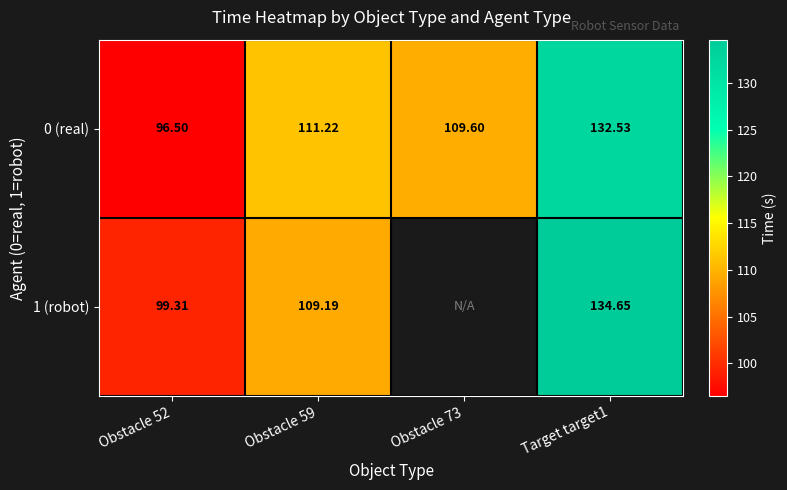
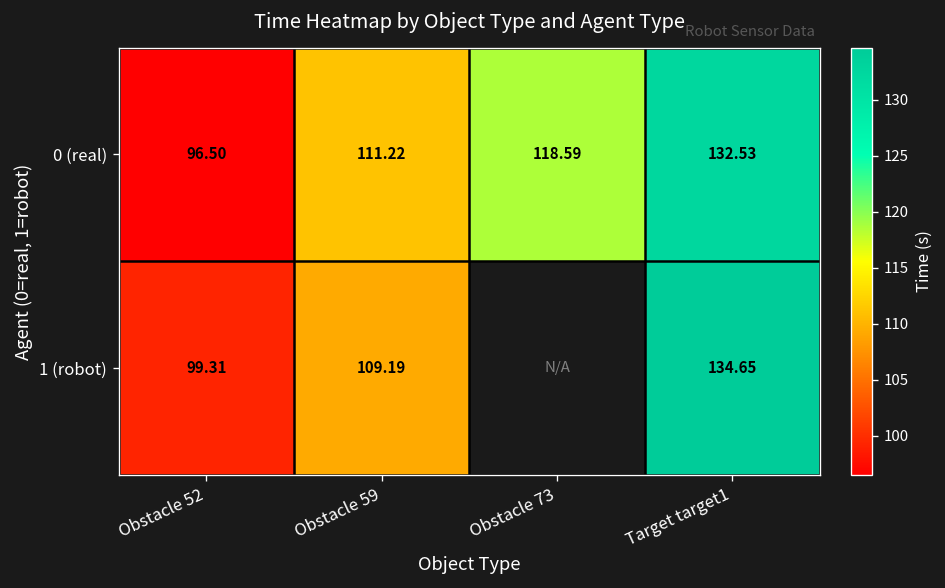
  {
    "0 (real)": {
      "Obstacle 52": 96.50,
      "Obstacle 59": 111.22,
-     "Obstacle 73": 109.60,
+     "Obstacle 73": 118.59,
      "Target target1": 132.53
    },
    "1 (robot)": {
      "Obstacle 52": 99.31,
      "Obstacle 59": 109.19,
      "Target target1": 134.65
    }
  }
